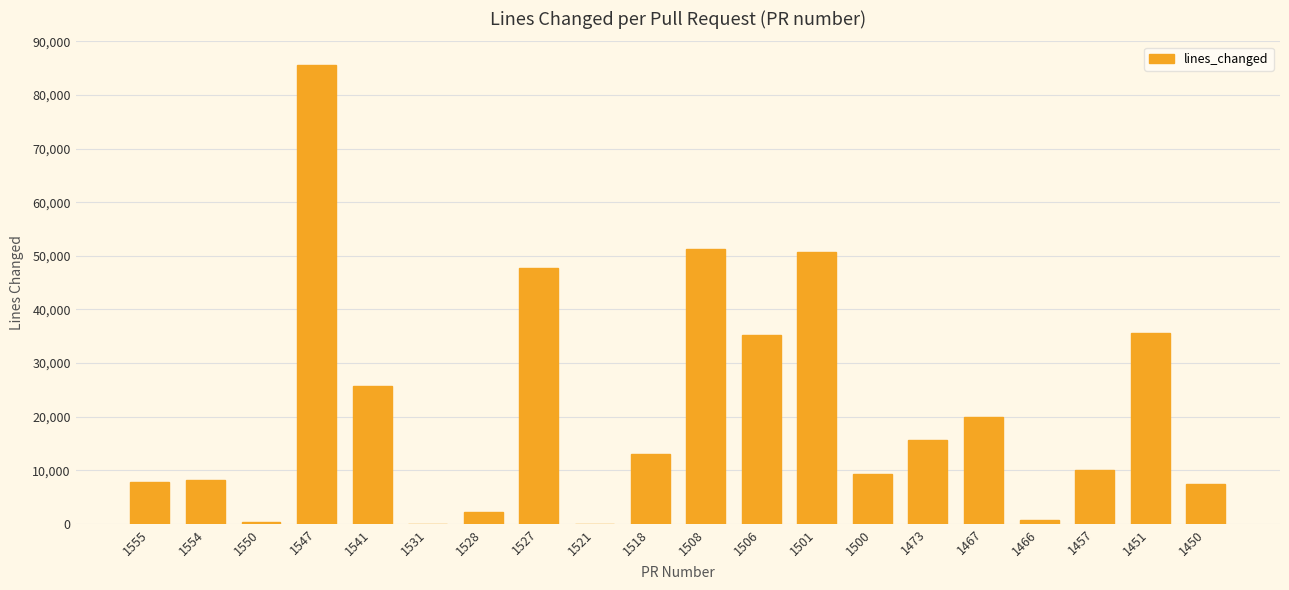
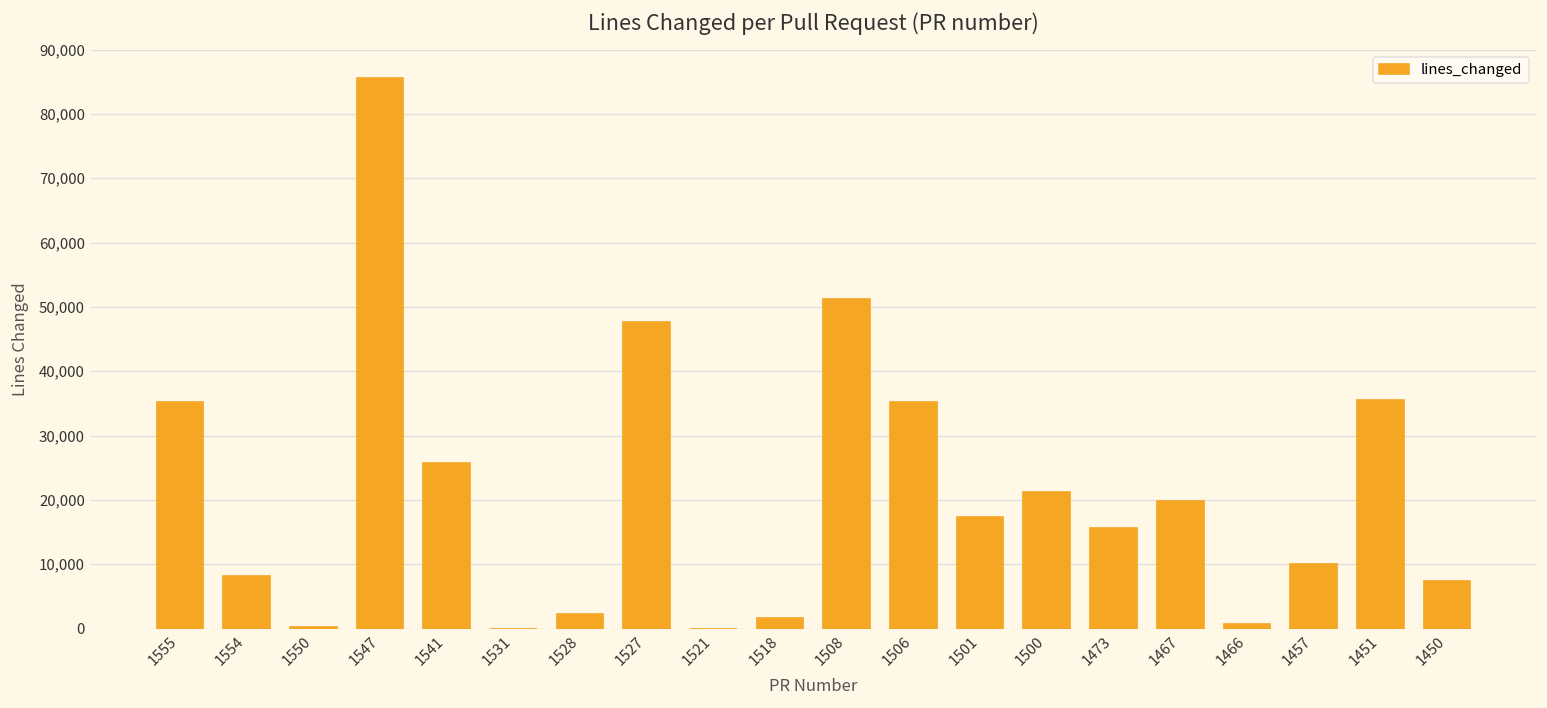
  {
-   "1555": "8,000",
+   "1555": "35,000",
    "1554": "8,000",
    "1547": "86,000",
    "1541": "26,000",
    "1528": "2,000",
    "1527": "48,000",
-   "1518": "13,000",
+   "1518": "2,000",
    "1508": "51,000",
    "1506": "35,000",
-   "1501": "51,000",
-   "1500": "9,000",
+   "1501": "17,000",
+   "1500": "21,000",
    "1473": "16,000",
    "1467": "20,000",
    "1466": "1,000",
    "1457": "10,000",
    "1451": "36,000",
    "1450": "7,000"
  }
